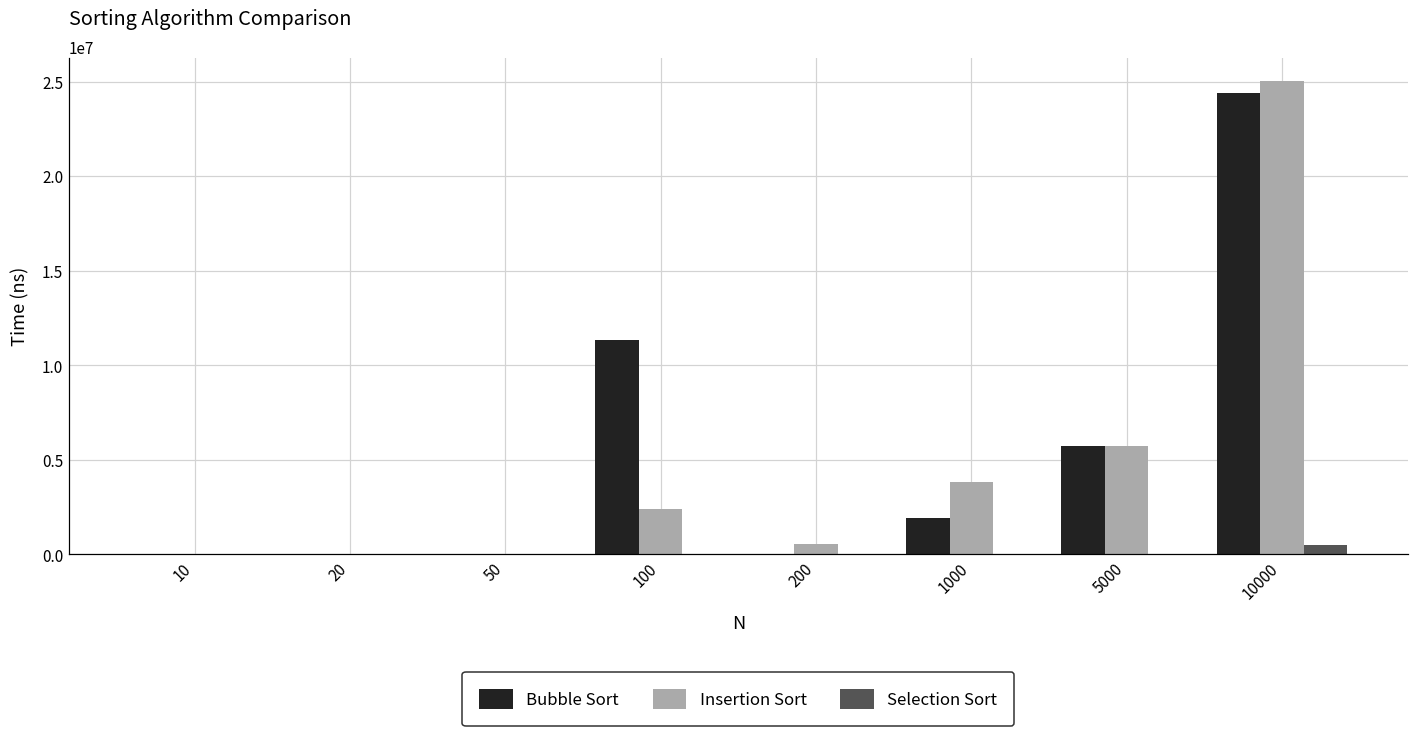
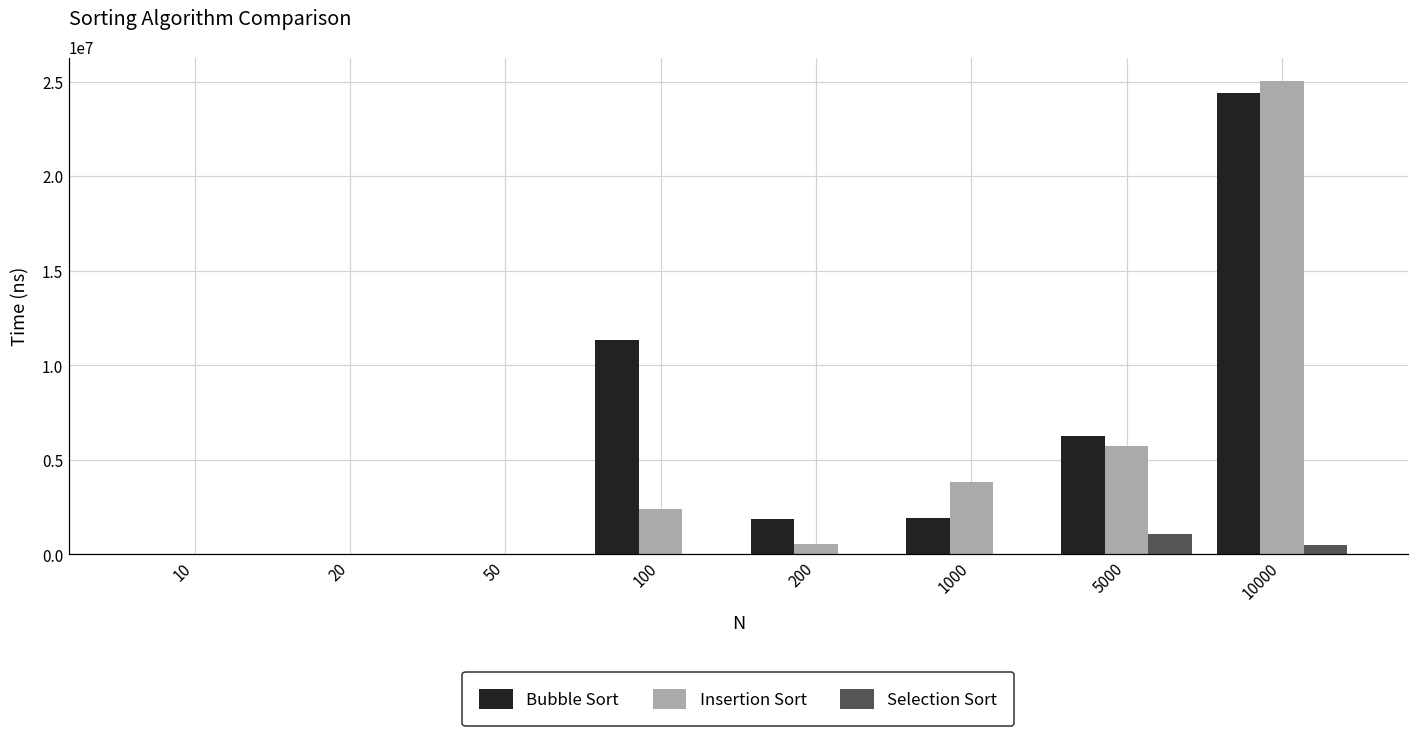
  {
    "Bubble Sort": {
      "100": 11300000,
-     "200": 0,
+     "200": 1900000,
      "1000": 1900000,
-     "5000": 5700000,
+     "5000": 6300000,
      "10000": 24400000
    },
    "Insertion Sort": {
      "100": 2400000,
      "200": 500000,
      "1000": 3800000,
      "5000": 5700000,
      "10000": 25000000
    },
    "Selection Sort": {
-     "5000": 0,
+     "5000": 1100000,
      "10000": 500000
    }
  }
